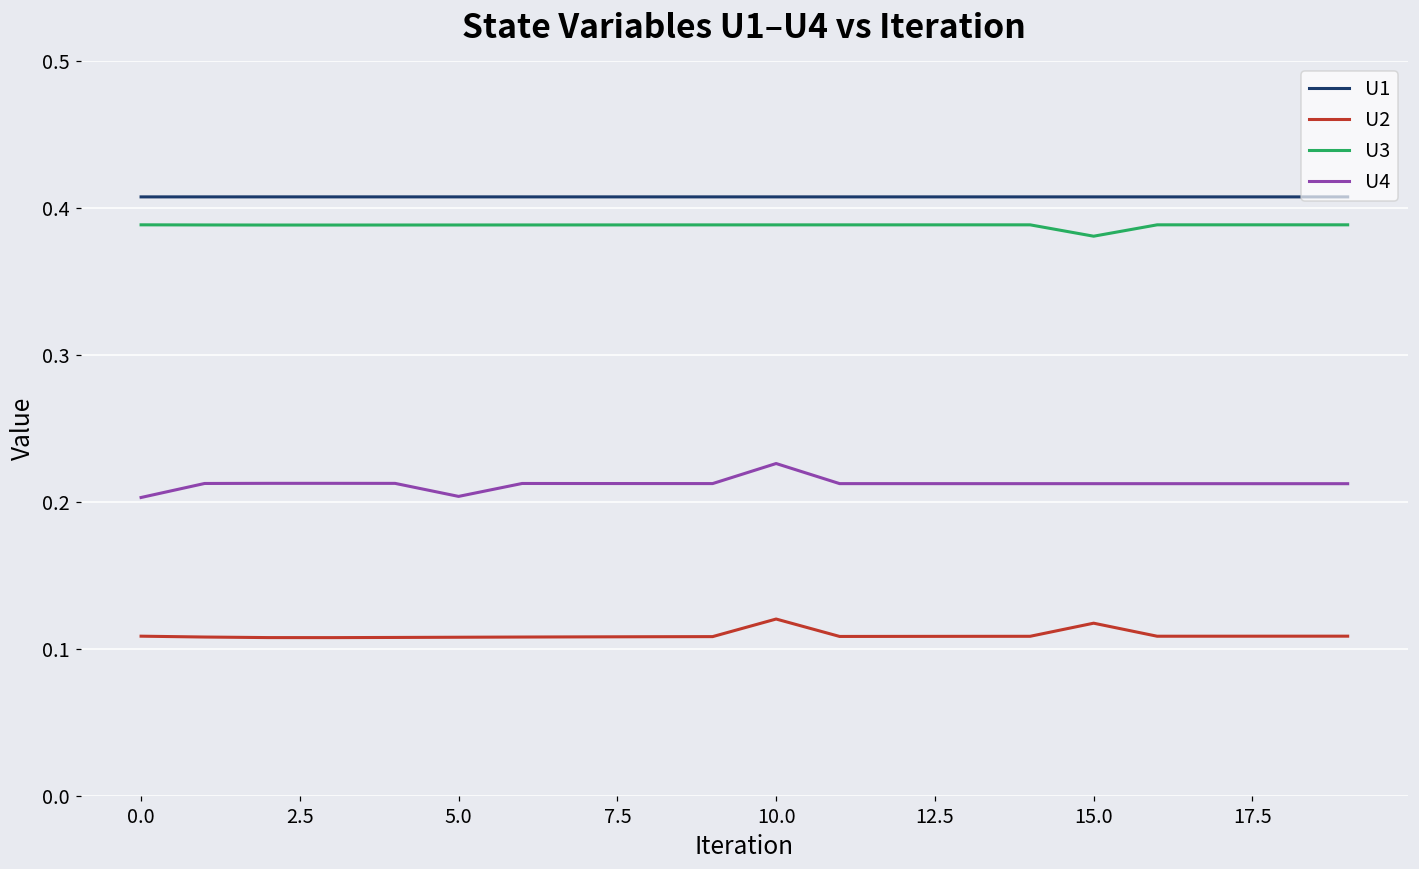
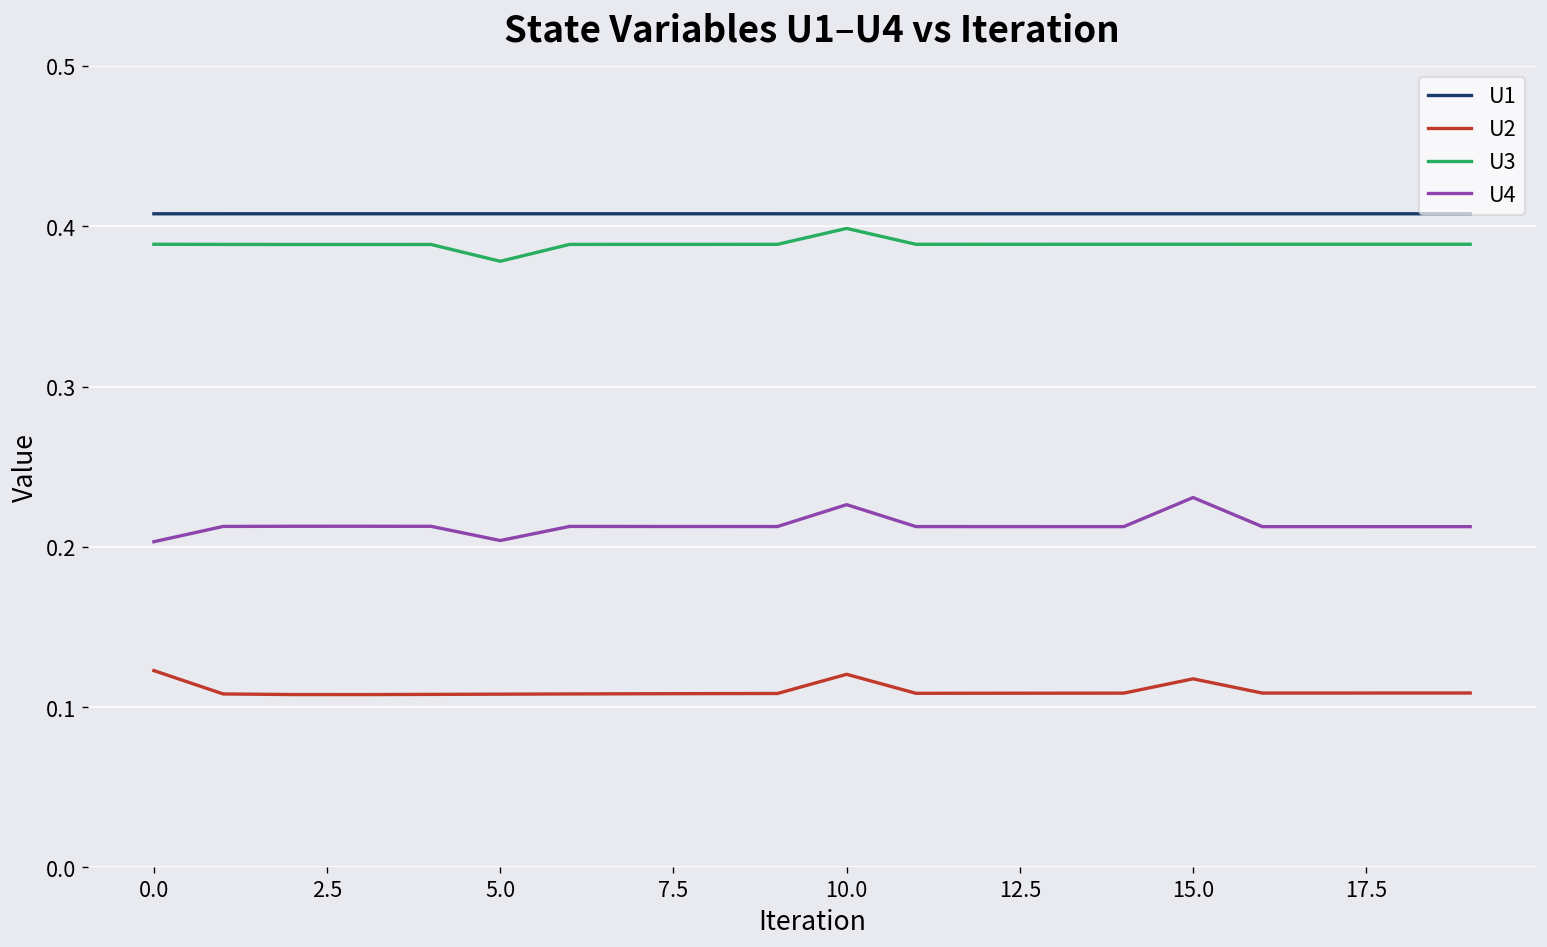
  {
    "U1": {
      "0.0": 0.408,
      "5.0": 0.408,
      "10.0": 0.408,
      "15.0": 0.408
    },
    "U2": {
-     "0.0": 0.109,
+     "0.0": 0.123,
      "5.0": 0.108,
      "10.0": 0.121,
      "15.0": 0.118
    },
    "U3": {
      "0.0": 0.389,
-     "5.0": 0.389,
-     "10.0": 0.389,
-     "15.0": 0.381
+     "5.0": 0.378,
+     "10.0": 0.399,
+     "15.0": 0.389
    },
    "U4": {
      "0.0": 0.203,
      "5.0": 0.204,
      "10.0": 0.226,
-     "15.0": 0.213
+     "15.0": 0.231
    }
  }
